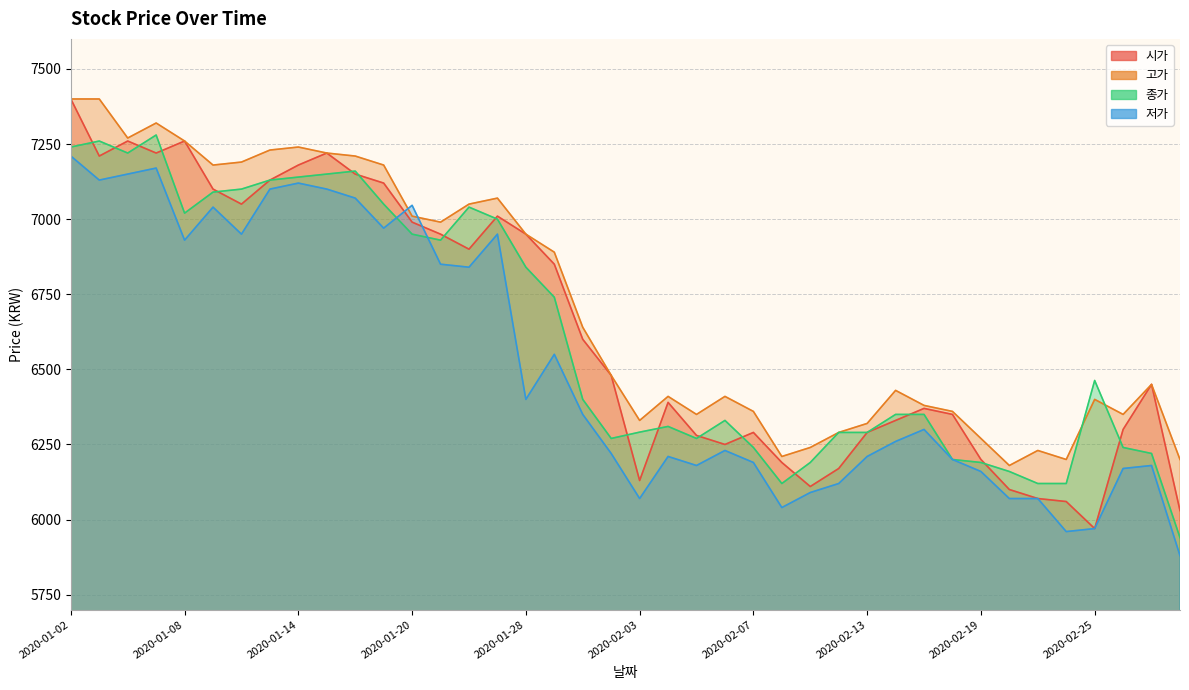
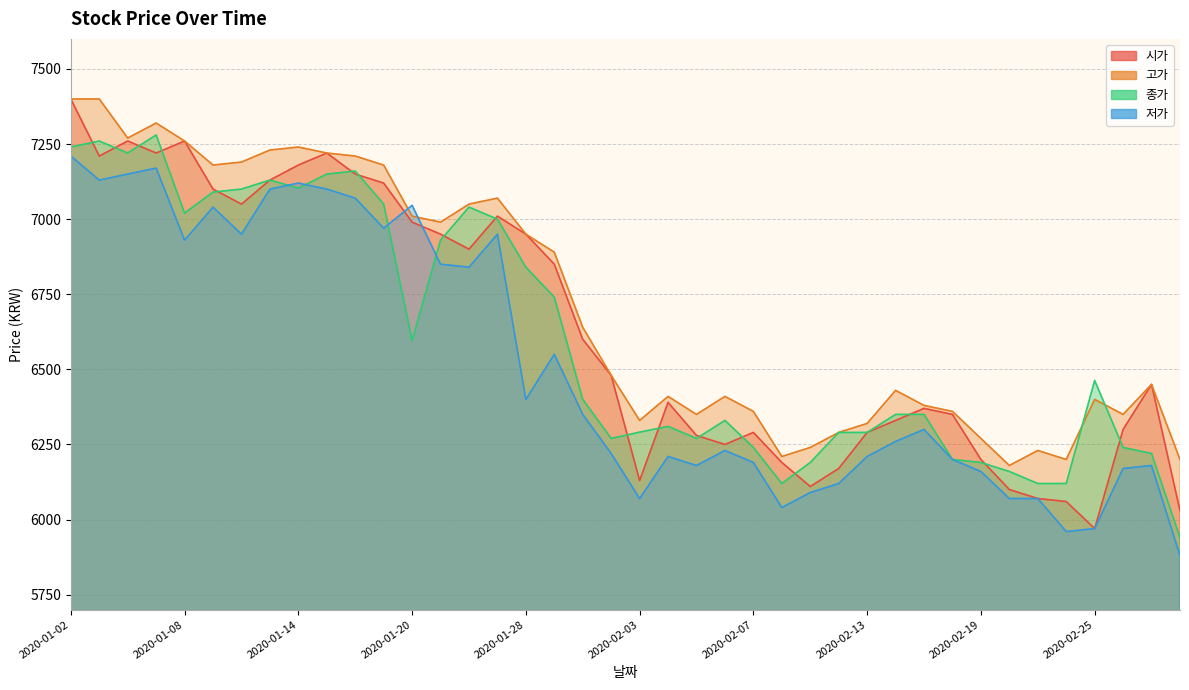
  {
    "종가": {
      "2020-01-02": 7240,
      "2020-01-08": 7020,
-     "2020-01-14": 7140,
-     "2020-01-20": 6950,
+     "2020-01-14": 7100,
+     "2020-01-20": 6600,
      "2020-01-28": 6840,
      "2020-02-03": 6290,
      "2020-02-07": 6240,
      "2020-02-19": 6190,
      "2020-02-25": 6460
    },
    "저가": {
      "2020-01-02": 7210,
      "2020-01-08": 6930,
      "2020-01-14": 7120,
      "2020-01-20": 7050,
      "2020-01-28": 6400,
      "2020-02-03": 6070,
      "2020-02-07": 6190,
      "2020-02-13": 6210,
      "2020-02-19": 6160
    }
  }
